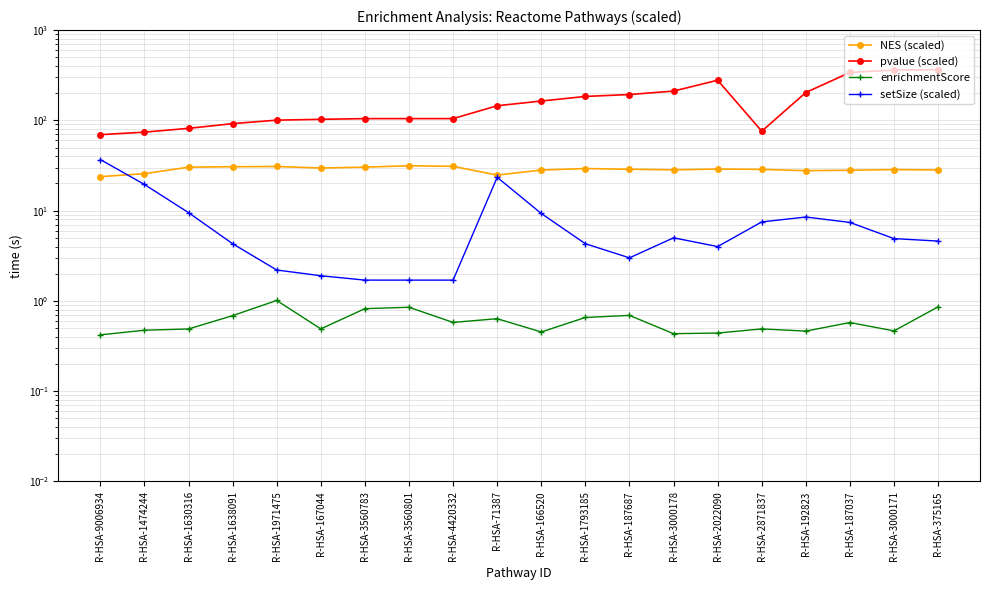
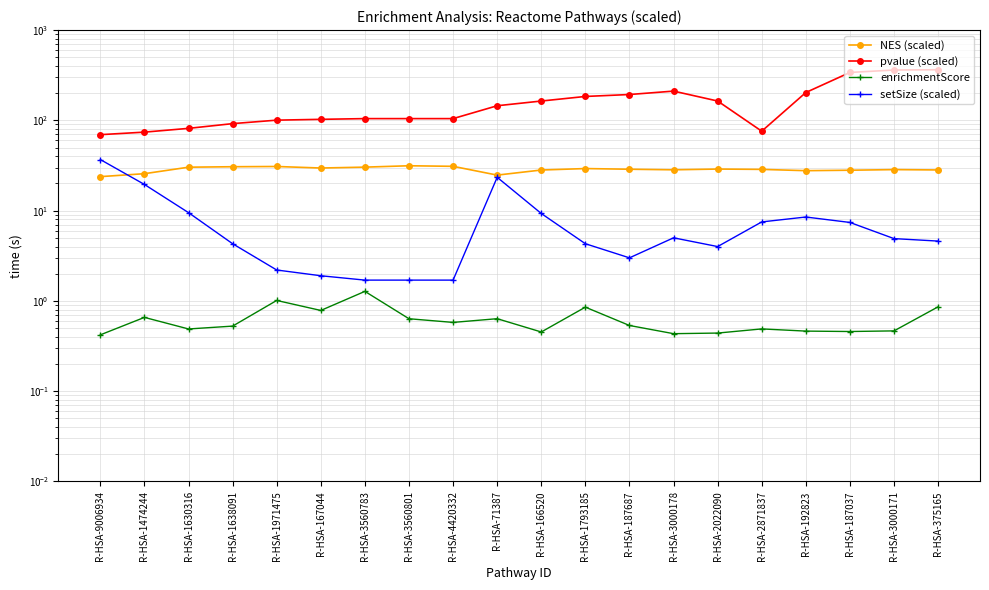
  {
    "NES (scaled)": {
      "R-HSA-9006934": 24,
      "R-HSA-1474244": 26,
      "R-HSA-1630316": 30,
      "R-HSA-1638091": 31,
      "R-HSA-1971475": 31,
      "R-HSA-167044": 30,
      "R-HSA-3560783": 30,
      "R-HSA-3560801": 31,
      "R-HSA-4420332": 31,
      "R-HSA-166520": 28,
      "R-HSA-1793185": 29,
      "R-HSA-187687": 29,
      "R-HSA-3000178": 28,
      "R-HSA-2022090": 29,
      "R-HSA-2871837": 29,
      "R-HSA-192823": 28,
      "R-HSA-187037": 28,
      "R-HSA-3000171": 28,
      "R-HSA-375165": 28
    },
    "pvalue (scaled)": {
      "R-HSA-9006934": 70,
      "R-HSA-1474244": 70,
      "R-HSA-1630316": 80,
      "R-HSA-1638091": 90,
      "R-HSA-1971475": 100,
      "R-HSA-167044": 100,
      "R-HSA-3560783": 100,
      "R-HSA-3560801": 100,
      "R-HSA-4420332": 100,
      "R-HSA-71387": 150,
      "R-HSA-166520": 160,
      "R-HSA-1793185": 180,
      "R-HSA-187687": 190,
      "R-HSA-3000178": 210,
-     "R-HSA-2022090": 280,
+     "R-HSA-2022090": 160,
      "R-HSA-2871837": 80,
      "R-HSA-192823": 200
    },
    "enrichmentScore": {
      "R-HSA-9006934": 0.4,
-     "R-HSA-1474244": 0.5,
+     "R-HSA-1474244": 0.7,
      "R-HSA-1630316": 0.5,
-     "R-HSA-1638091": 0.7,
+     "R-HSA-1638091": 0.5,
      "R-HSA-1971475": 1.0,
-     "R-HSA-167044": 0.5,
-     "R-HSA-3560783": 0.8,
-     "R-HSA-3560801": 0.9,
+     "R-HSA-167044": 0.8,
+     "R-HSA-3560783": 1.3,
+     "R-HSA-3560801": 0.6,
      "R-HSA-4420332": 0.6,
      "R-HSA-71387": 0.6,
      "R-HSA-166520": 0.5,
-     "R-HSA-1793185": 0.7,
-     "R-HSA-187687": 0.7,
+     "R-HSA-1793185": 0.9,
+     "R-HSA-187687": 0.5,
      "R-HSA-3000178": 0.4,
      "R-HSA-2022090": 0.4,
      "R-HSA-2871837": 0.5,
      "R-HSA-192823": 0.5,
-     "R-HSA-187037": 0.6,
+     "R-HSA-187037": 0.5,
      "R-HSA-3000171": 0.5,
      "R-HSA-375165": 0.9
    },
    "setSize (scaled)": {
      "R-HSA-9006934": 37,
      "R-HSA-1474244": 20,
      "R-HSA-1630316": 10,
      "R-HSA-1638091": 4,
      "R-HSA-1971475": 2.2,
      "R-HSA-167044": 1.9,
      "R-HSA-3560783": 1.7,
      "R-HSA-3560801": 1.7,
      "R-HSA-4420332": 1.7,
      "R-HSA-166520": 9,
      "R-HSA-1793185": 4,
      "R-HSA-187687": 3.0,
      "R-HSA-3000178": 5,
      "R-HSA-2022090": 4,
      "R-HSA-2871837": 8,
      "R-HSA-192823": 9,
      "R-HSA-187037": 7,
      "R-HSA-3000171": 5,
      "R-HSA-375165": 5
    }
  }
